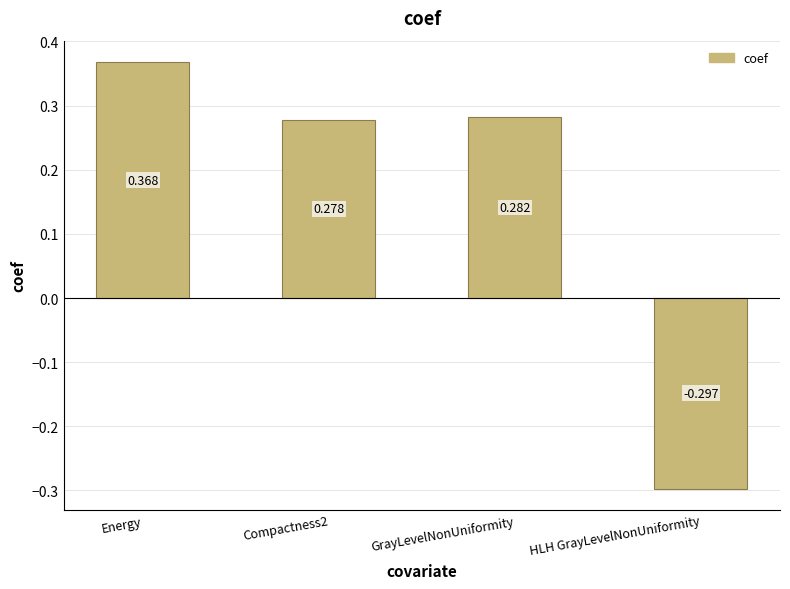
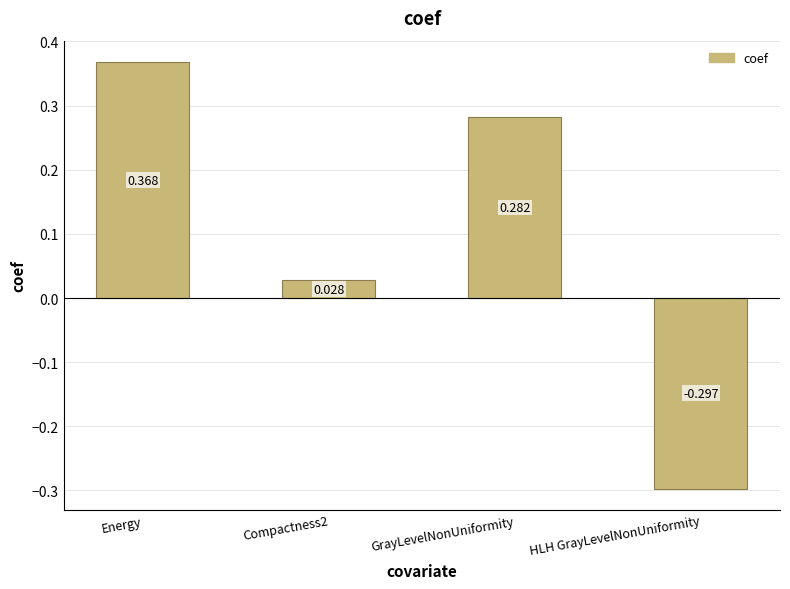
  {
-   "Compactness2": 0.278
+   "Compactness2": 0.028
  }
